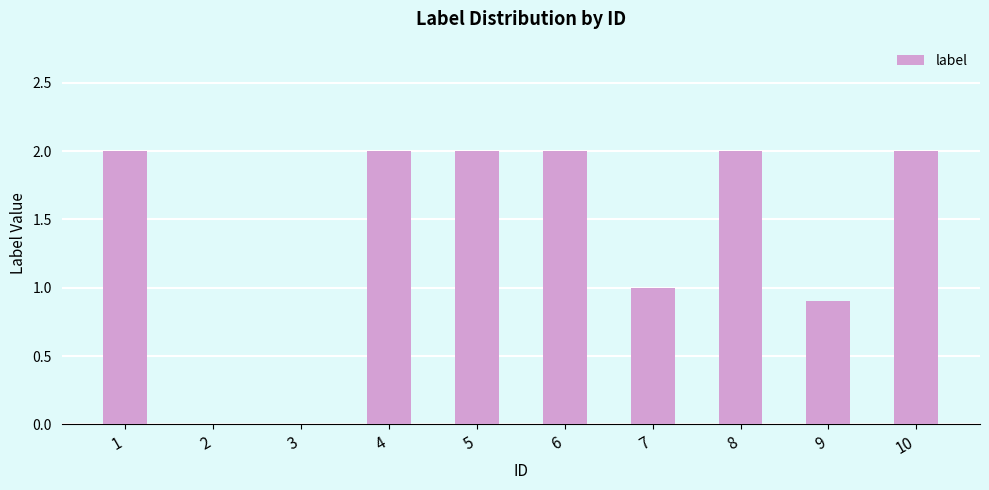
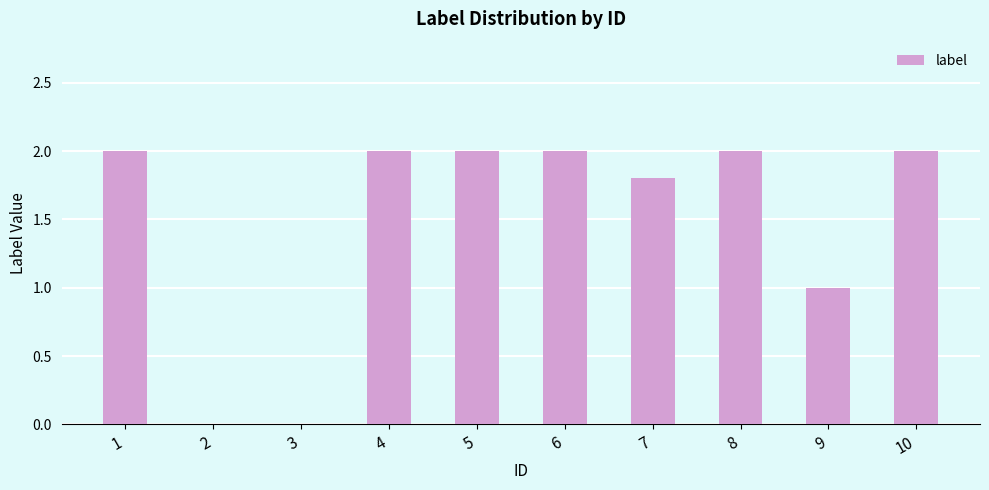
  {
    "1": 2.0,
    "2": 0.0,
    "3": 0.0,
    "4": 2.0,
    "5": 2.0,
    "6": 2.0,
-   "7": 1.0,
+   "7": 1.8,
    "8": 2.0,
-   "9": 0.9,
+   "9": 1.0,
    "10": 2.0
  }
